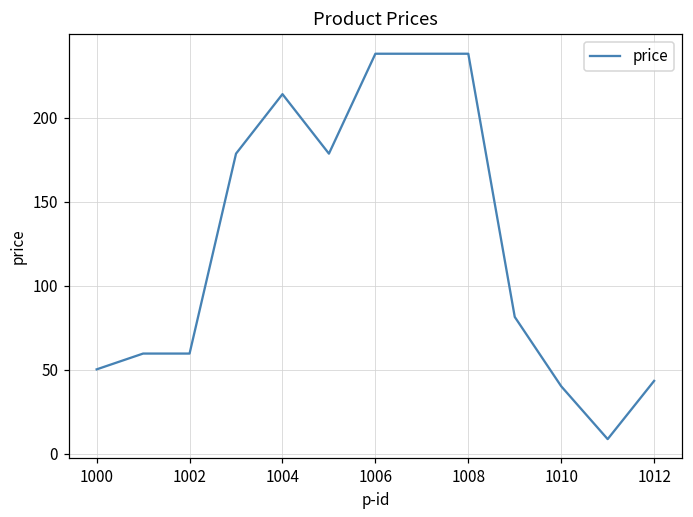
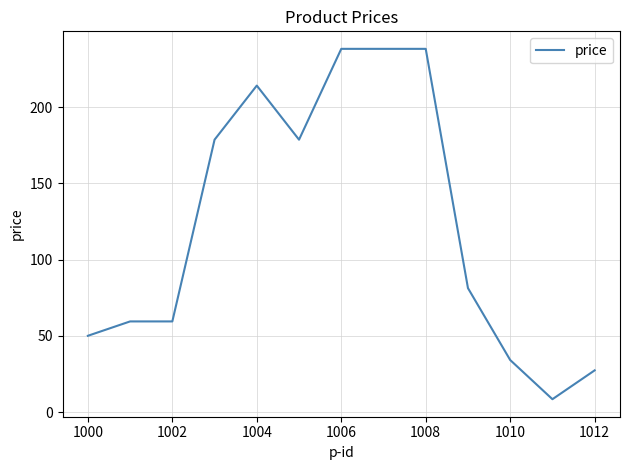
  {
    "1000": 50,
    "1002": 60,
    "1004": 214,
    "1006": 238,
    "1008": 238,
-   "1010": 40,
-   "1012": 43
+   "1010": 34,
+   "1012": 27
  }
